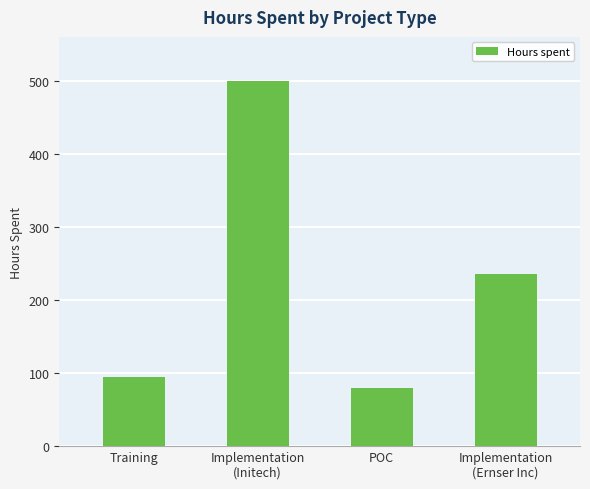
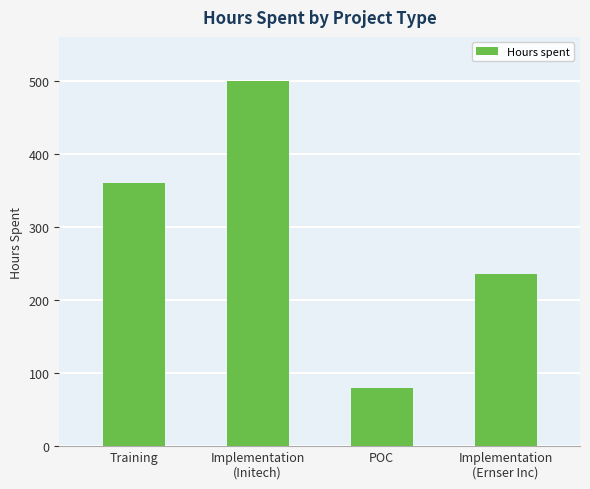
  {
-   "Training": 90,
+   "Training": 360,
    "Implementation (Initech)": 500,
    "POC": 80,
    "Implementation (Ernser Inc)": 240
  }
